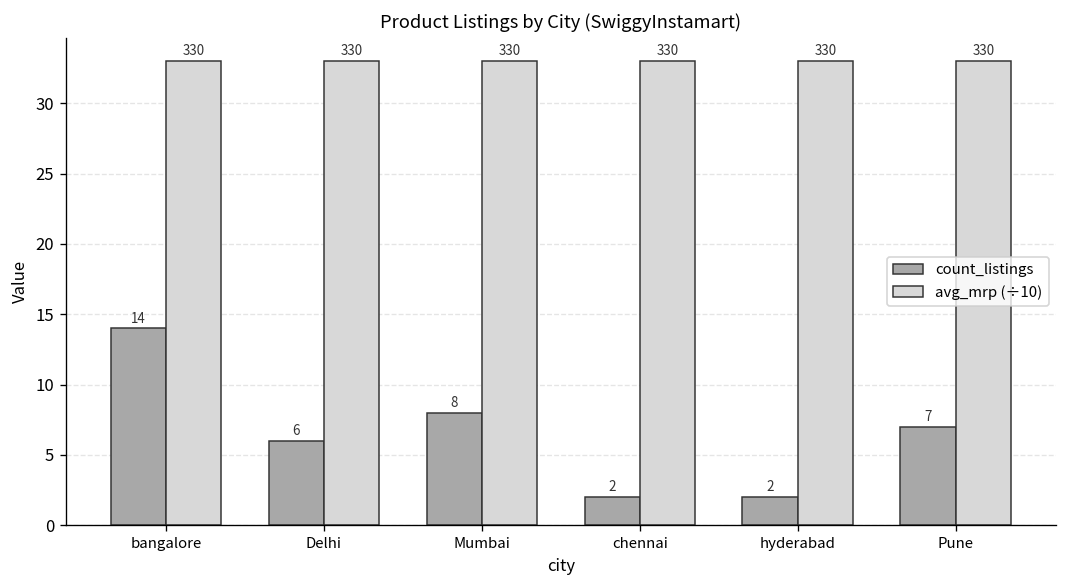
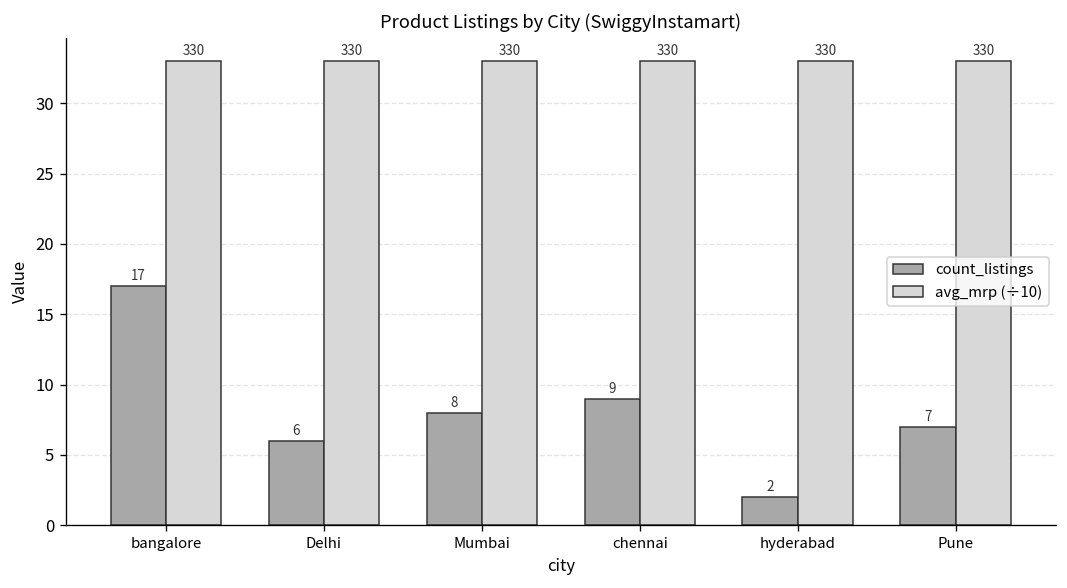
  {
    "count_listings": {
-     "bangalore": 14,
+     "bangalore": 17,
      "Delhi": 6,
      "Mumbai": 8,
-     "chennai": 2,
+     "chennai": 9,
      "hyderabad": 2,
      "Pune": 7
    }
  }
